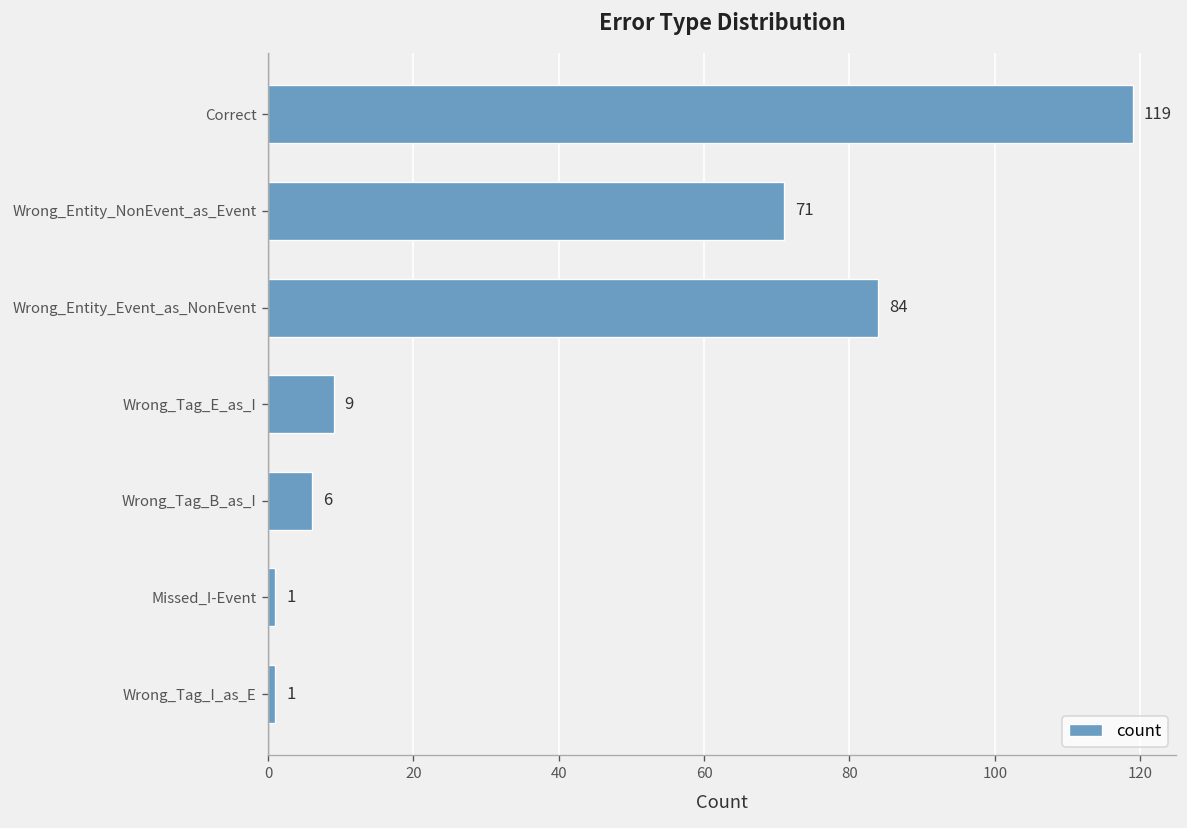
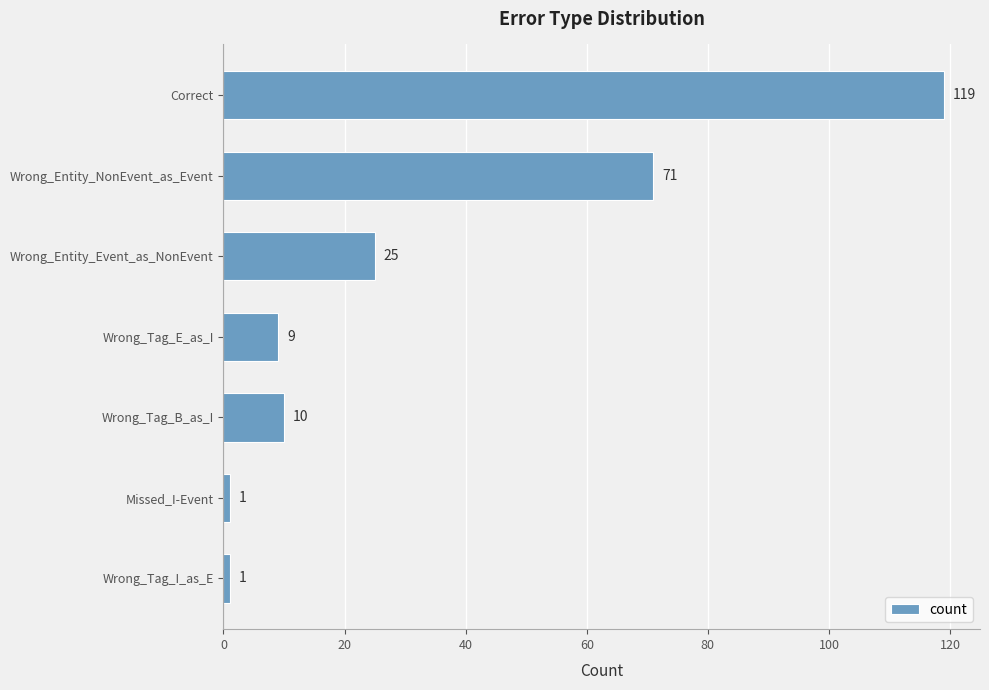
  {
    "Correct": 119,
    "Wrong_Entity_NonEvent_as_Event": 71,
-   "Wrong_Entity_Event_as_NonEvent": 84,
+   "Wrong_Entity_Event_as_NonEvent": 25,
    "Wrong_Tag_E_as_I": 9,
-   "Wrong_Tag_B_as_I": 6,
+   "Wrong_Tag_B_as_I": 10,
    "Missed_I-Event": 1,
    "Wrong_Tag_I_as_E": 1
  }
